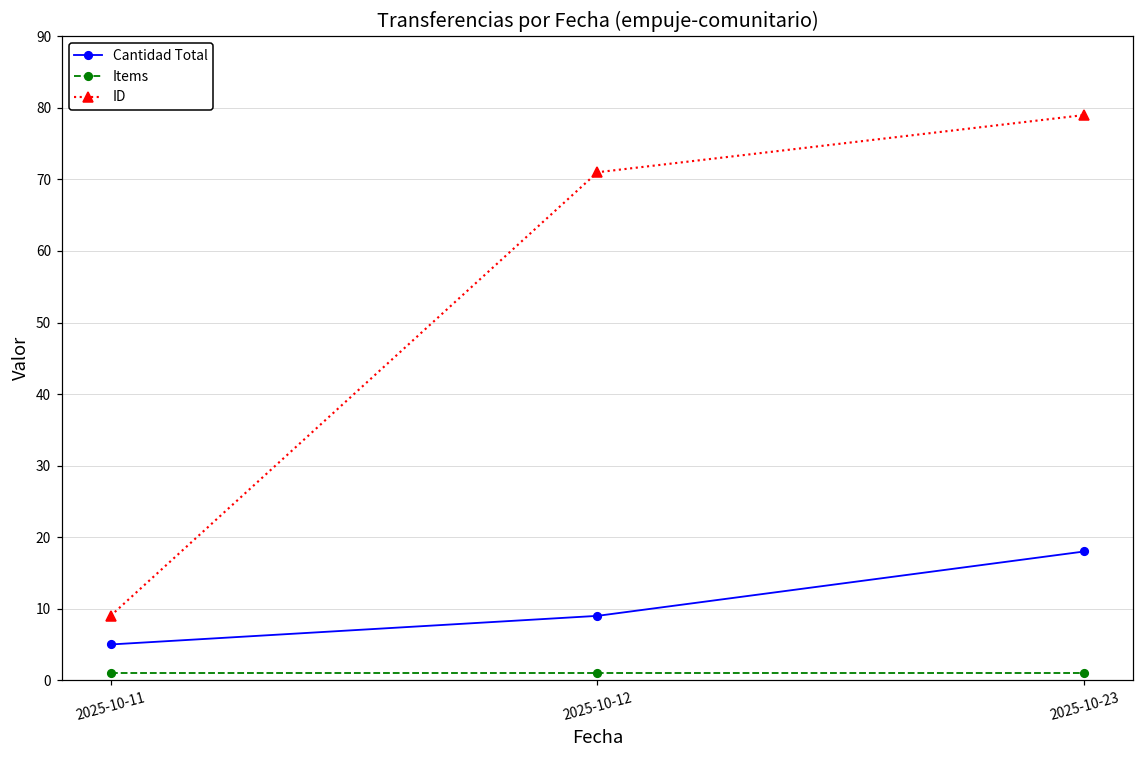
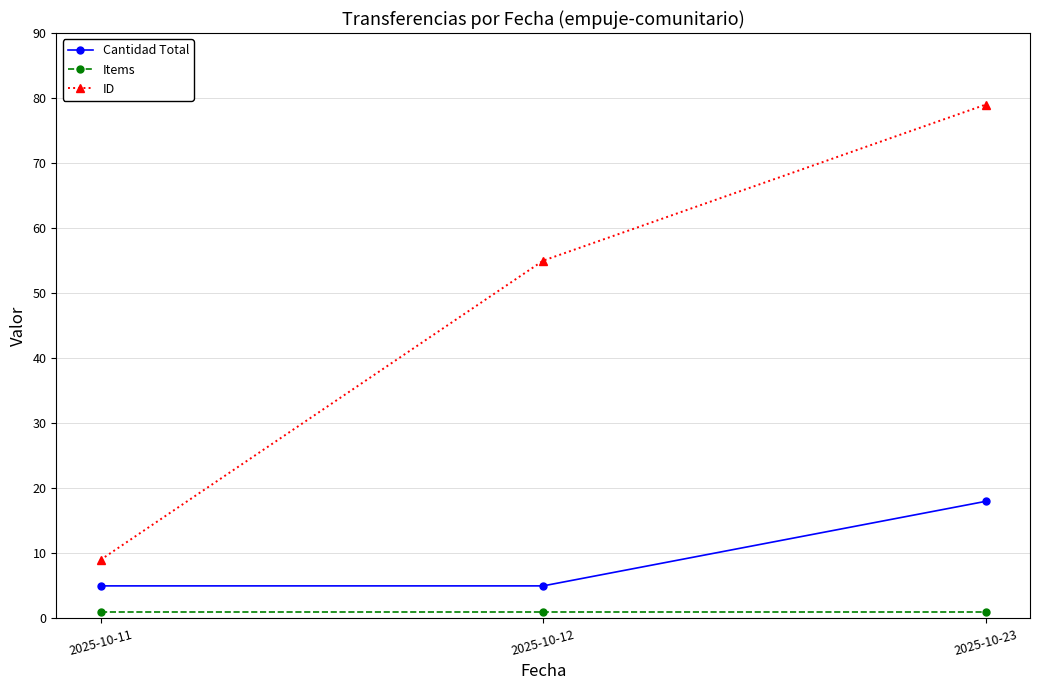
  {
    "Cantidad Total": {
      "2025-10-11": 5,
-     "2025-10-12": 9,
+     "2025-10-12": 5,
      "2025-10-23": 18
    },
    "Items": {
      "2025-10-11": 1,
      "2025-10-12": 1,
      "2025-10-23": 1
    },
    "ID": {
      "2025-10-11": 9,
-     "2025-10-12": 71,
+     "2025-10-12": 55,
      "2025-10-23": 79
    }
  }
